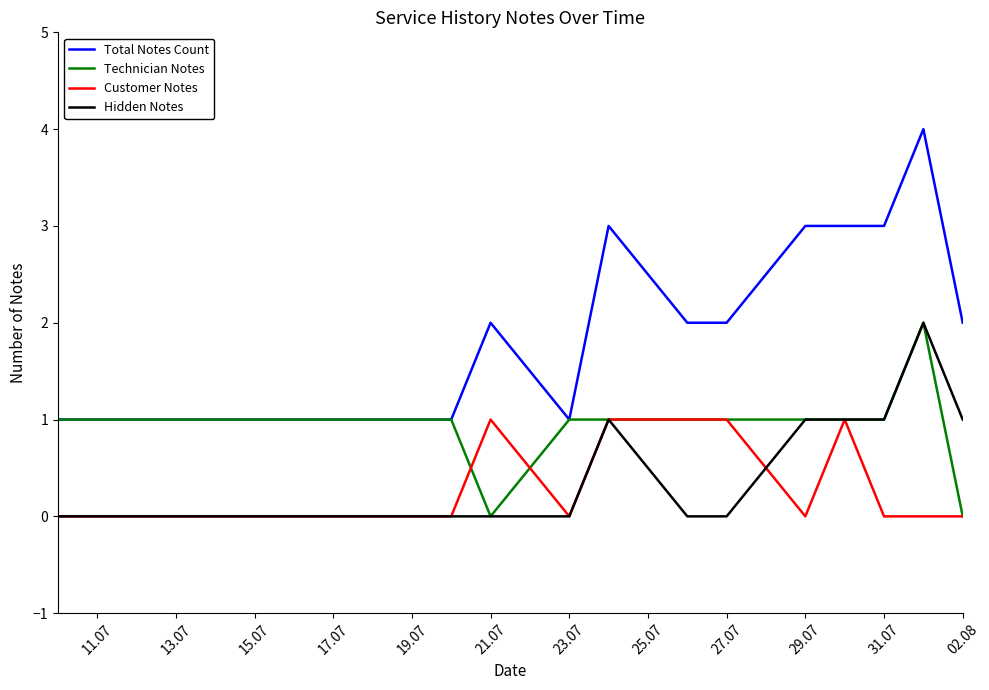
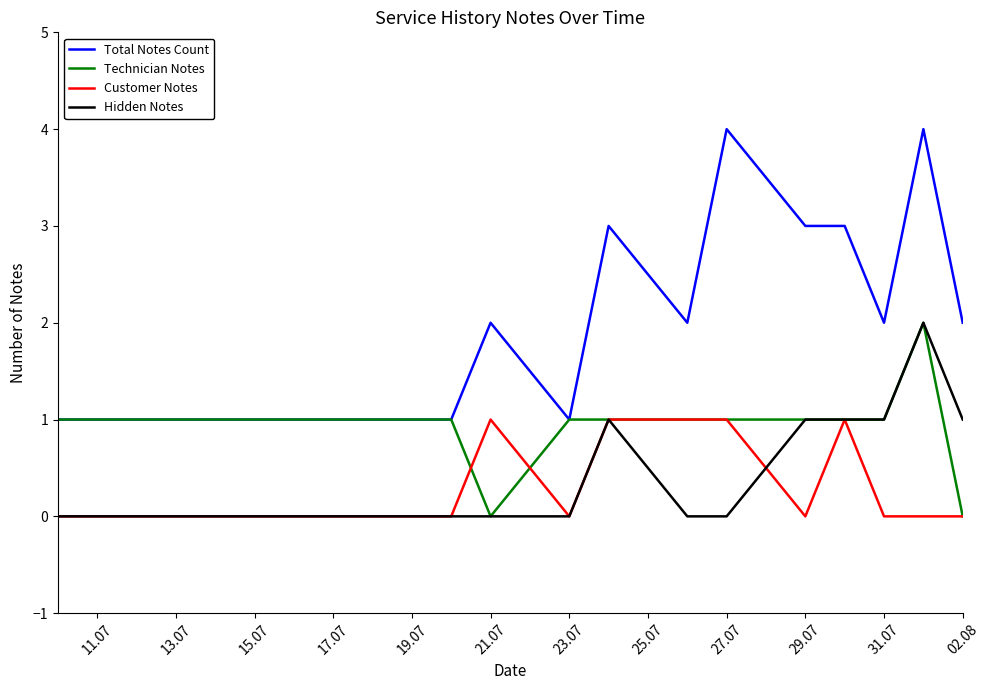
  {
    "Total Notes Count": {
      "21.07": 2,
-     "27.07": 2,
+     "27.07": 4,
      "29.07": 3,
-     "31.07": 3,
+     "31.07": 2,
      "02.08": 2
    },
    "Customer Notes": {
      "21.07": 1,
      "29.07": 0,
      "31.07": 0
    },
    "Hidden Notes": {
      "27.07": 0,
      "02.08": 1
    }
  }
